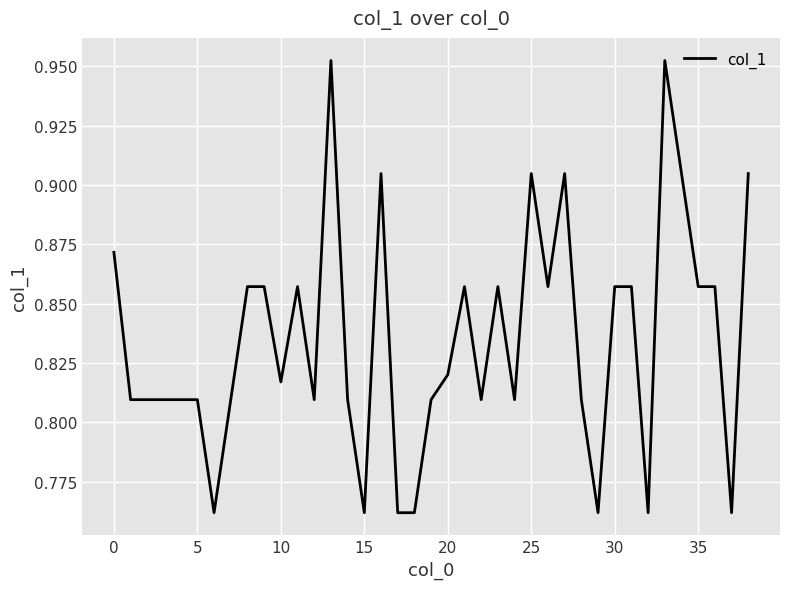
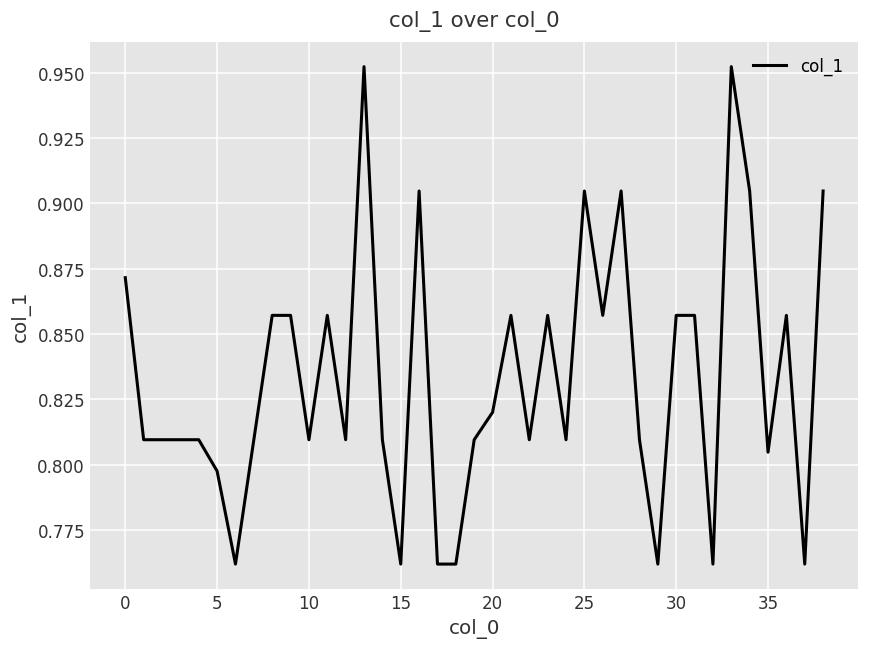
  {
    "0": 0.872,
-   "5": 0.810,
-   "10": 0.817,
+   "5": 0.798,
+   "10": 0.810,
    "15": 0.762,
    "20": 0.820,
    "25": 0.905,
    "30": 0.857,
-   "35": 0.857
+   "35": 0.805
  }
